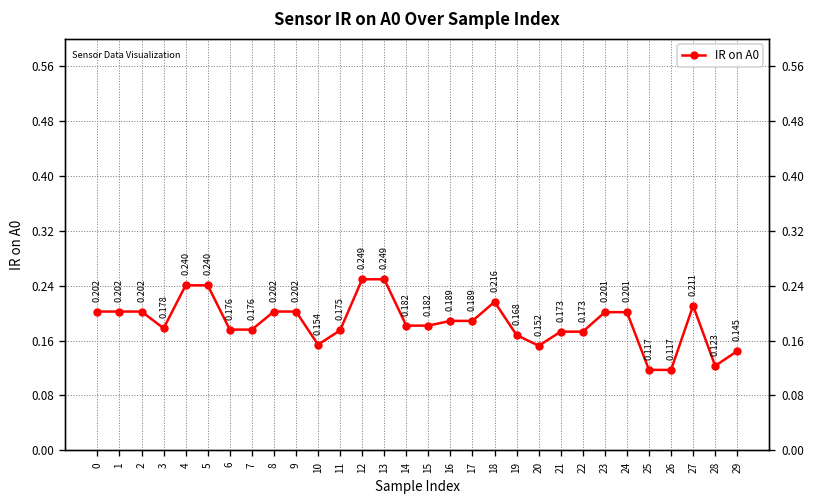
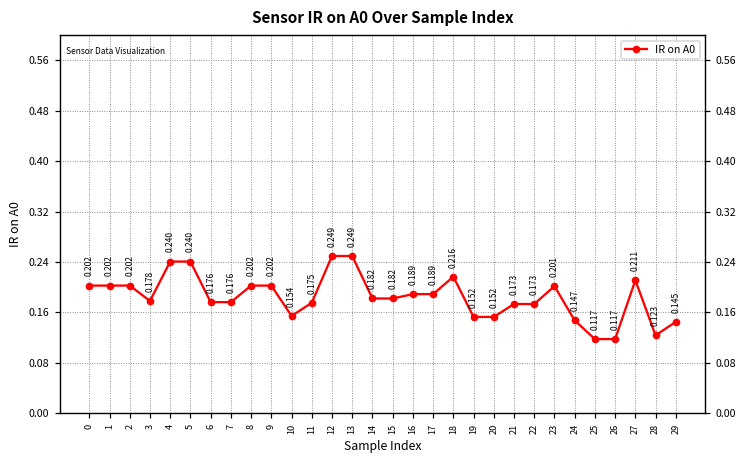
  {
    "0": 0.202,
    "1": 0.202,
    "2": 0.202,
    "3": 0.178,
    "4": 0.240,
    "5": 0.240,
    "6": 0.176,
    "7": 0.176,
    "8": 0.202,
    "9": 0.202,
    "10": 0.154,
    "11": 0.175,
    "12": 0.249,
    "13": 0.249,
    "14": 0.182,
    "15": 0.182,
    "16": 0.189,
    "17": 0.189,
    "18": 0.216,
-   "19": 0.168,
+   "19": 0.152,
    "20": 0.152,
    "21": 0.173,
    "22": 0.173,
    "23": 0.201,
-   "24": 0.201,
+   "24": 0.147,
    "25": 0.117,
    "26": 0.117,
    "27": 0.211,
    "28": 0.123,
    "29": 0.145
  }
